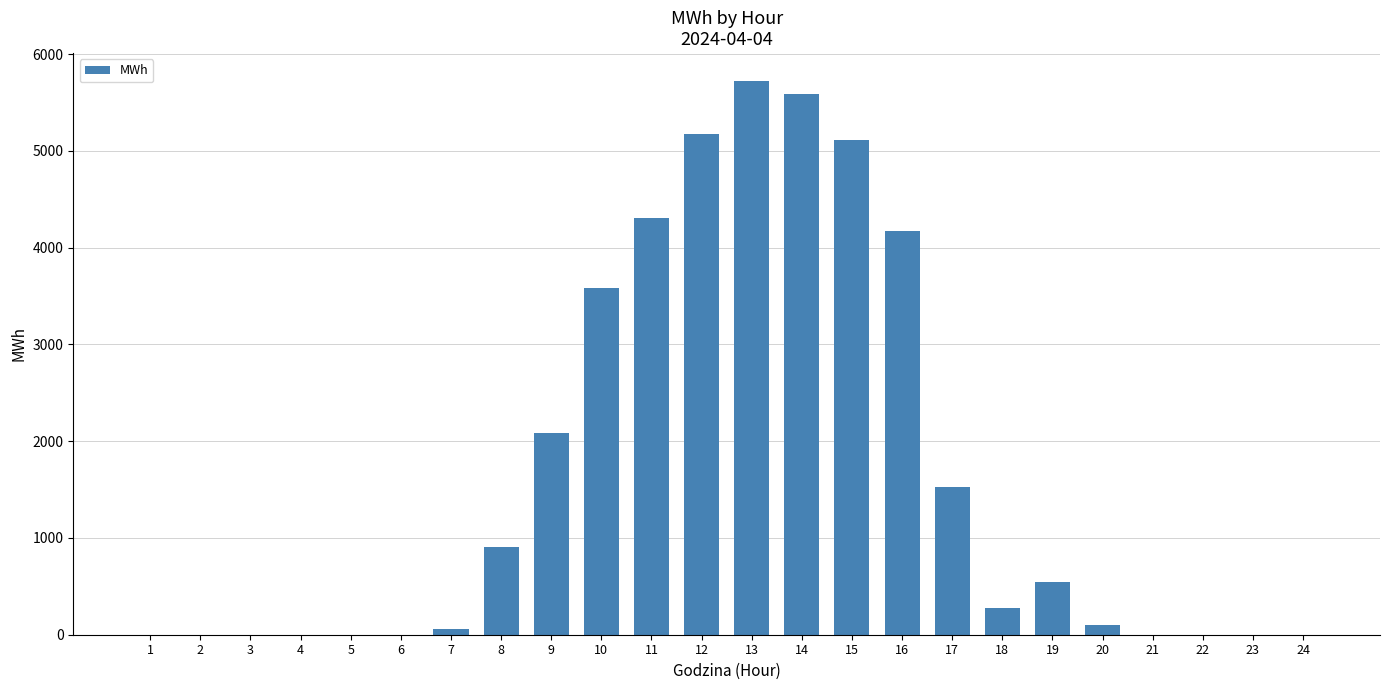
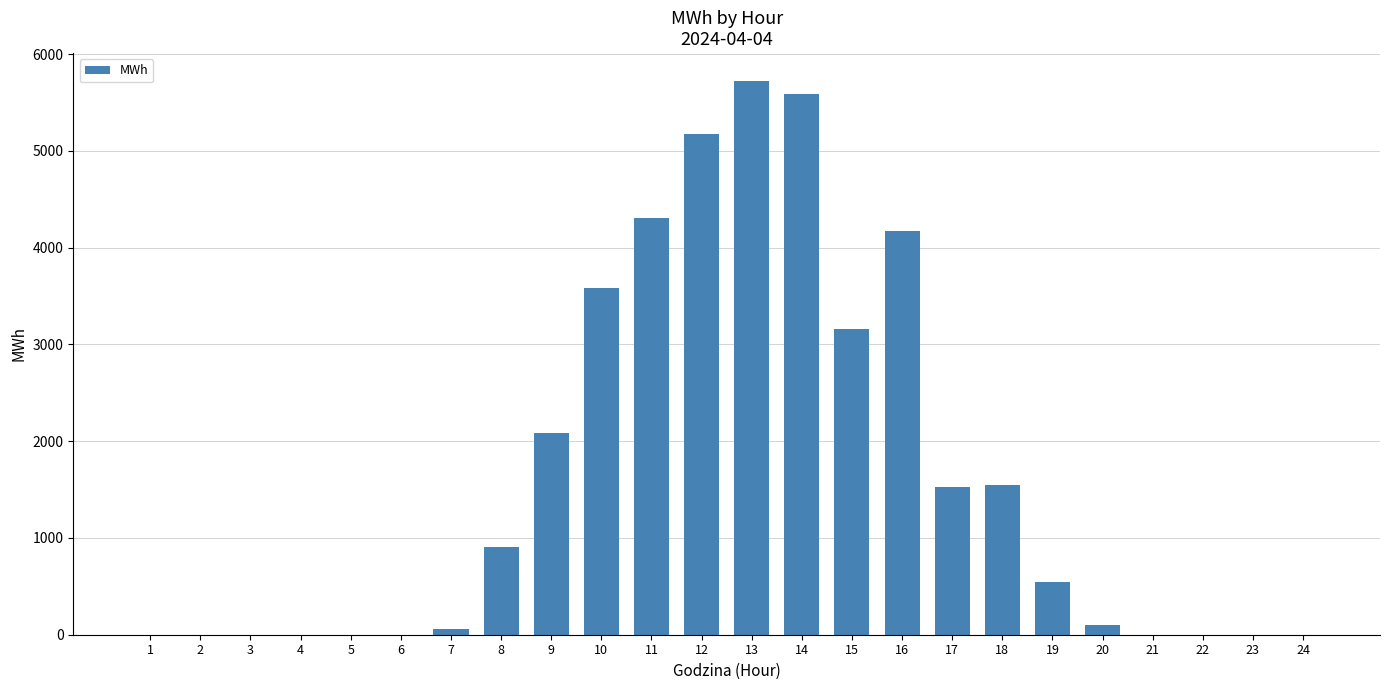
  {
    "1": 0,
    "2": 0,
    "3": 0,
    "4": 0,
    "5": 0,
    "7": 100,
    "8": 900,
    "9": 2100,
    "10": 3600,
    "11": 4300,
    "12": 5200,
    "13": 5700,
    "14": 5600,
-   "15": 5100,
+   "15": 3200,
    "16": 4200,
    "17": 1500,
-   "18": 300,
+   "18": 1500,
    "19": 500,
    "20": 100,
    "21": 0,
    "22": 0,
    "23": 0,
    "24": 0
  }
